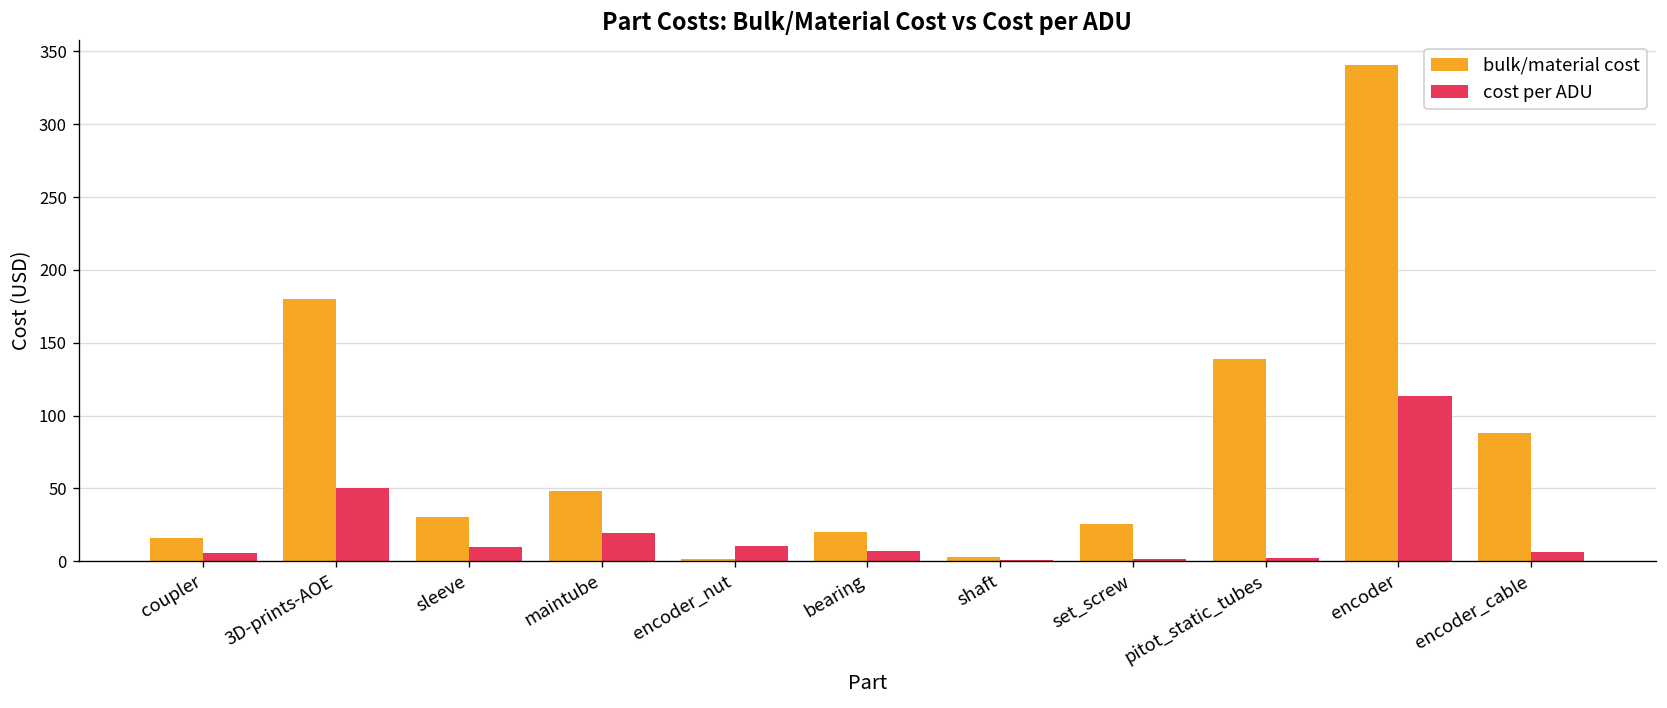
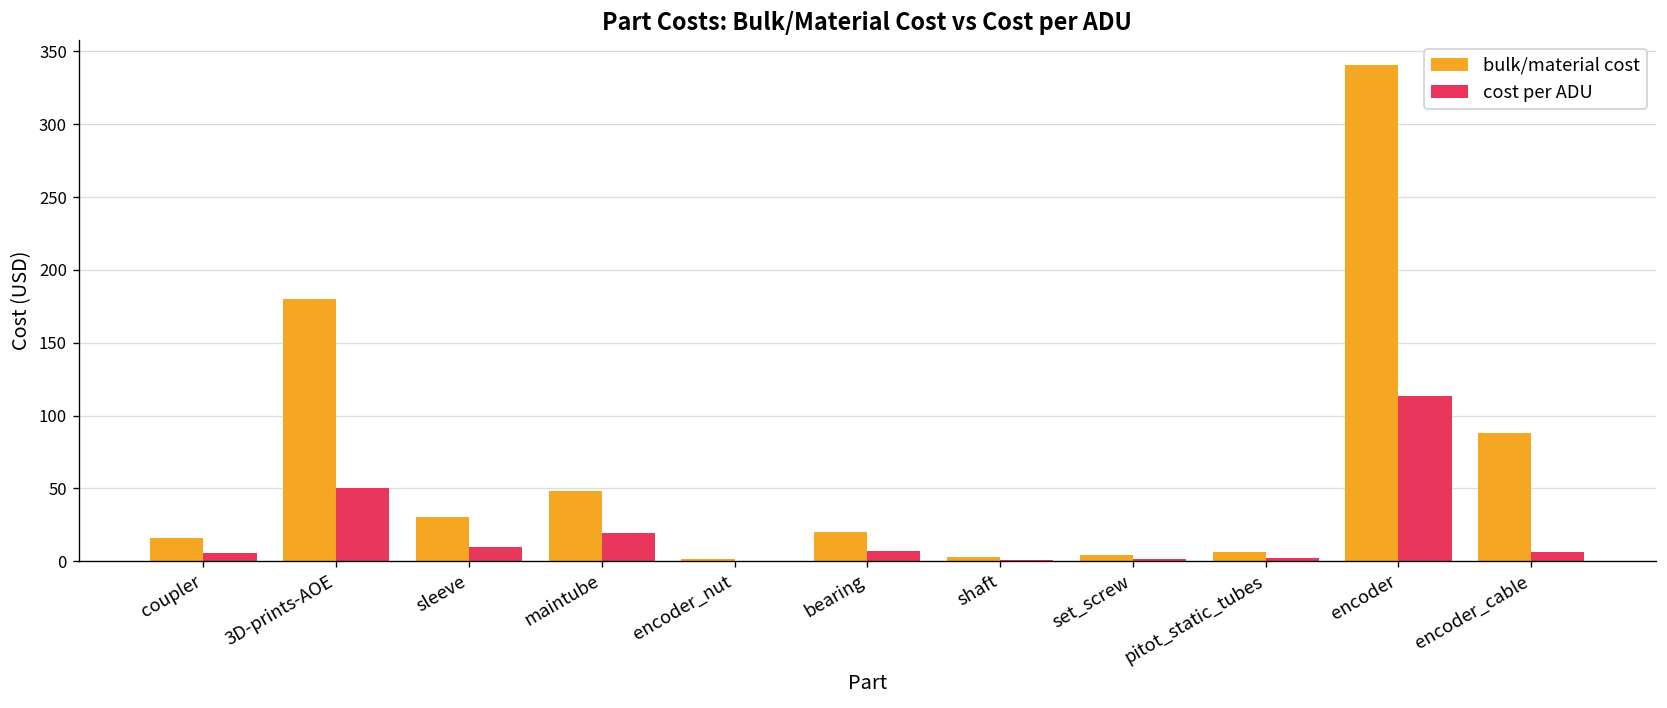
  {
    "bulk/material cost": {
      "coupler": 16,
      "3D-prints-AOE": 180,
      "sleeve": 30,
      "maintube": 48,
      "bearing": 20,
      "shaft": 3,
-     "set_screw": 25,
-     "pitot_static_tubes": 139,
+     "set_screw": 4,
+     "pitot_static_tubes": 6,
      "encoder": 341,
      "encoder_cable": 88
    },
    "cost per ADU": {
      "coupler": 5,
      "3D-prints-AOE": 50,
      "sleeve": 10,
      "maintube": 19,
-     "encoder_nut": 10,
+     "encoder_nut": 0,
      "bearing": 7,
      "pitot_static_tubes": 2,
      "encoder": 114,
      "encoder_cable": 6
    }
  }
